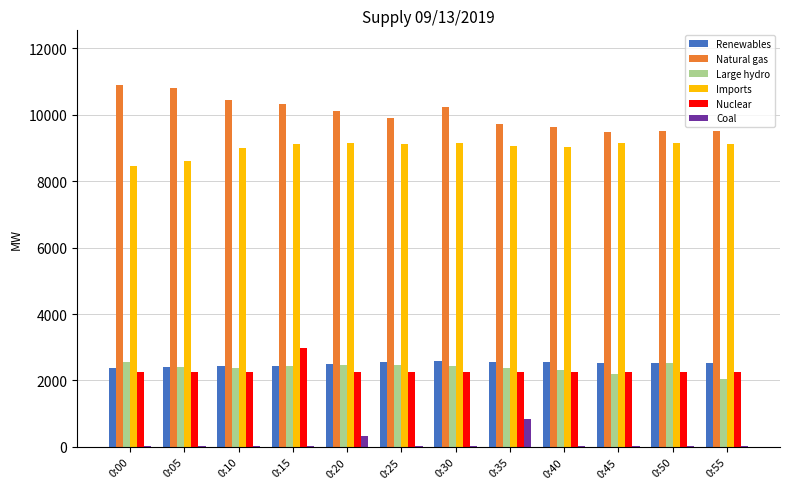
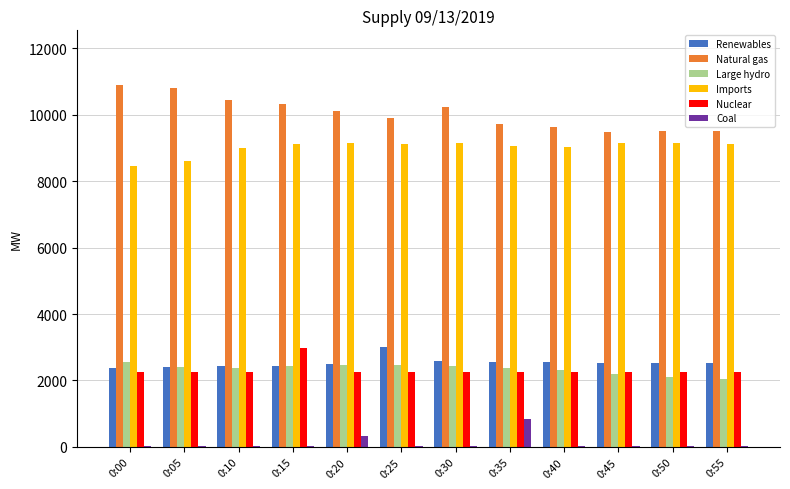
  {
    "Renewables": {
      "0:00": 2400,
      "0:05": 2400,
      "0:10": 2400,
      "0:15": 2400,
      "0:20": 2500,
-     "0:25": 2600,
+     "0:25": 3000,
      "0:30": 2600,
      "0:35": 2600,
      "0:40": 2600,
      "0:45": 2500,
      "0:50": 2500,
      "0:55": 2500
    },
    "Natural gas": {
      "0:00": 10900,
      "0:05": 10800,
      "0:10": 10500,
      "0:15": 10300,
      "0:20": 10100,
      "0:25": 9900,
      "0:30": 10200,
      "0:35": 9700,
      "0:40": 9600,
      "0:45": 9500,
      "0:50": 9500,
      "0:55": 9500
    },
    "Large hydro": {
      "0:00": 2600,
      "0:05": 2400,
      "0:10": 2400,
      "0:15": 2400,
      "0:20": 2500,
      "0:25": 2500,
      "0:30": 2400,
      "0:35": 2400,
      "0:40": 2300,
      "0:45": 2200,
-     "0:50": 2500,
+     "0:50": 2100,
      "0:55": 2000
    },
    "Imports": {
      "0:00": 8500,
      "0:05": 8600,
      "0:10": 9000,
      "0:15": 9100,
      "0:20": 9200,
      "0:25": 9100,
      "0:30": 9100,
      "0:35": 9100,
      "0:40": 9000,
      "0:45": 9100,
      "0:50": 9200,
      "0:55": 9100
    },
    "Nuclear": {
      "0:00": 2300,
      "0:05": 2300,
      "0:10": 2300,
      "0:15": 3000,
      "0:20": 2300,
      "0:25": 2300,
      "0:30": 2300,
      "0:35": 2300,
      "0:40": 2300,
      "0:45": 2300,
      "0:50": 2300,
      "0:55": 2300
    },
    "Coal": {
      "0:20": 300,
      "0:35": 800
    }
  }
